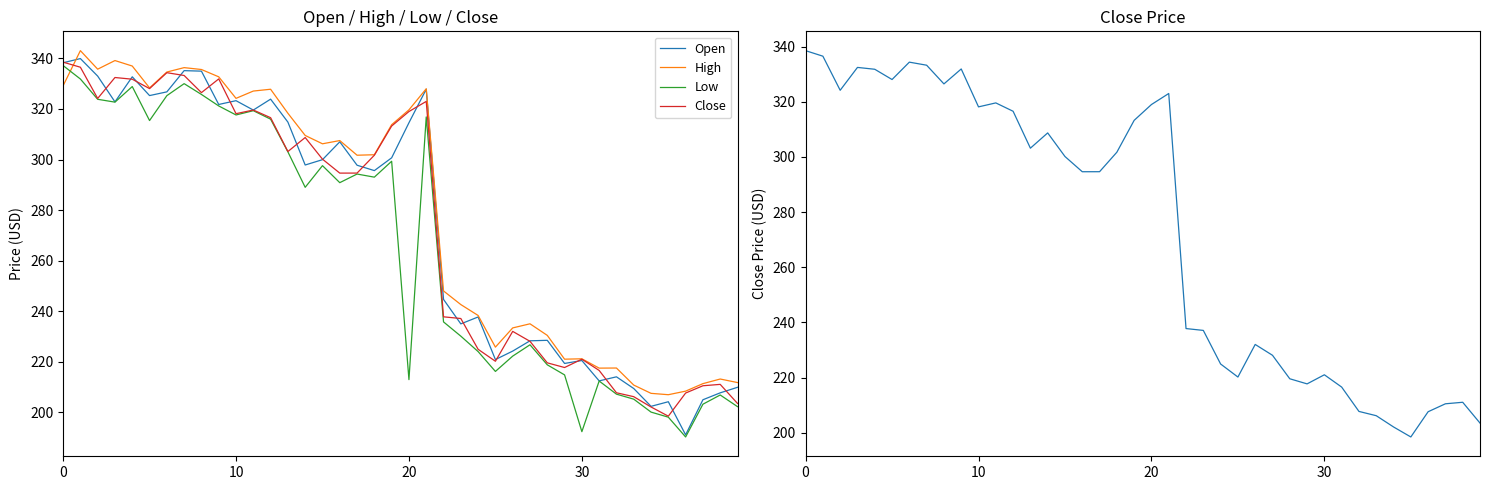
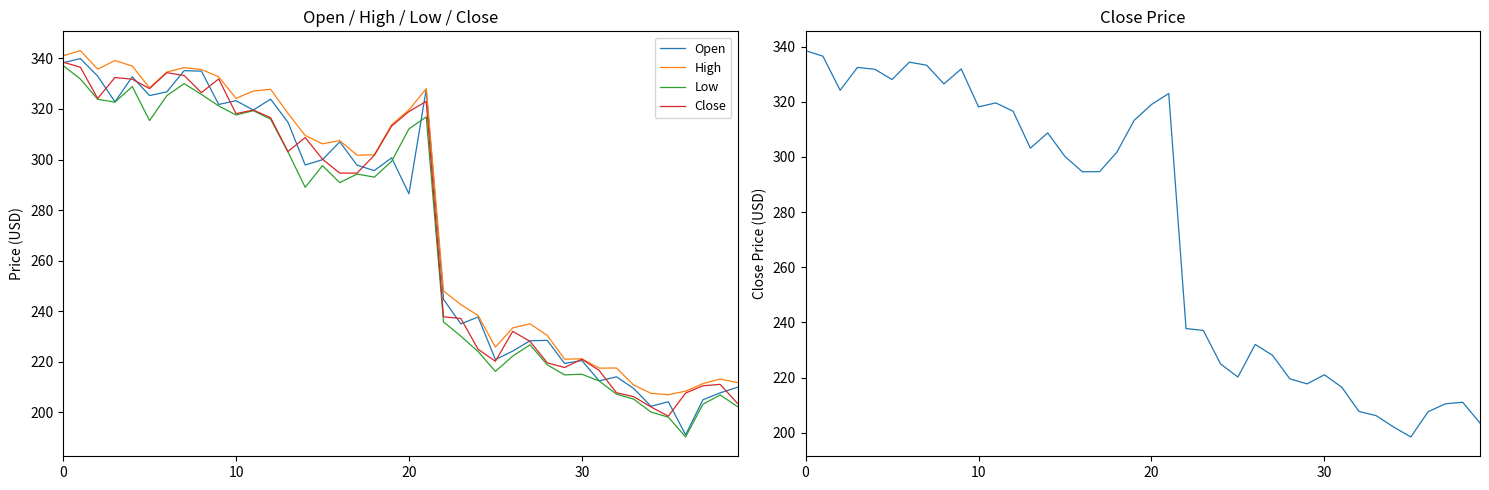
  {
    "Open / High / Low / Close": {
      "Open": {
-       "20": 315
+       "20": 286
      },
      "High": {
-       "0": 329
+       "0": 341
      },
      "Low": {
        "0": 337,
-       "20": 213,
-       "30": 192
+       "20": 312,
+       "30": 215
      }
    },
    "Close Price": {
      "0": 339,
      "10": 318,
      "20": 319,
      "30": 221
    }
  }
